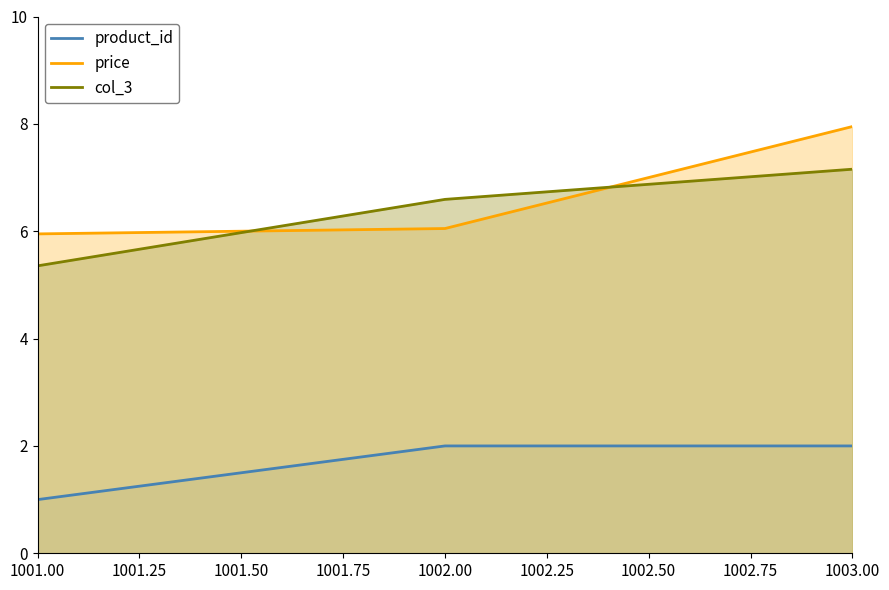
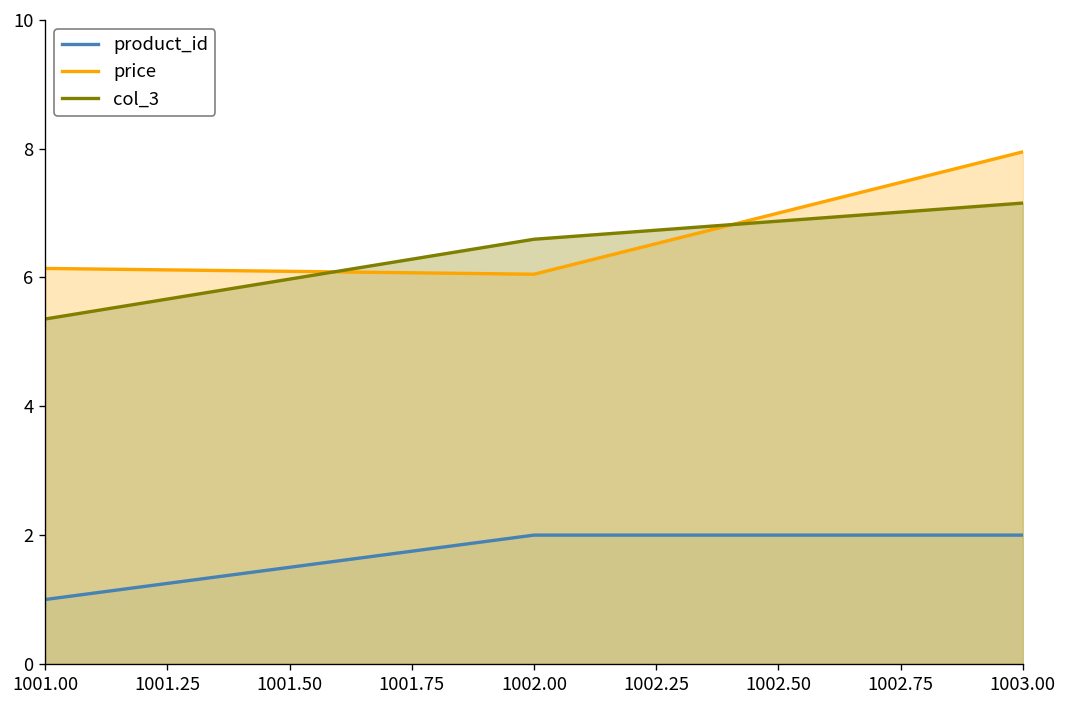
  {
    "product_id": {
      "1001.00": 1.0,
      "1002.00": 2.0,
      "1003.00": 2.0
    },
    "price": {
-     "1001.00": 6.0,
+     "1001.00": 6.1,
      "1002.00": 6.1,
      "1003.00": 8.0
    },
    "col_3": {
      "1001.00": 5.4,
      "1002.00": 6.6,
      "1003.00": 7.2
    }
  }
